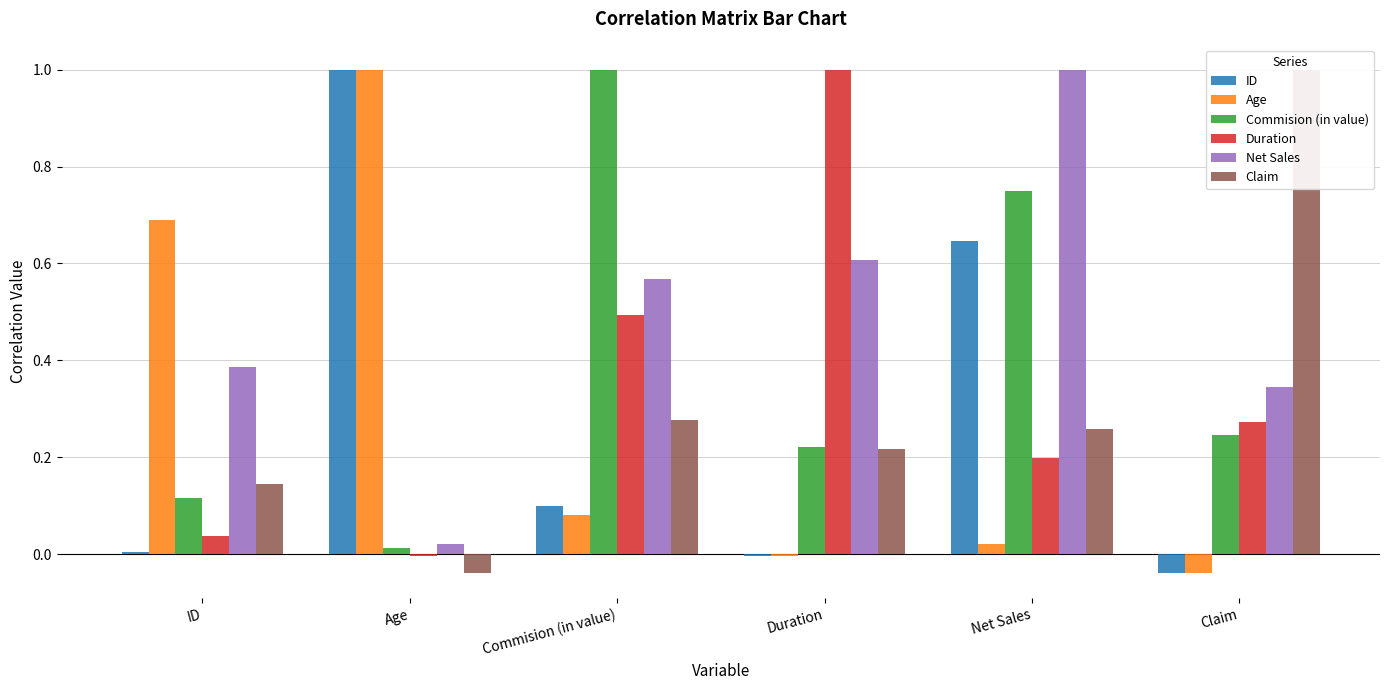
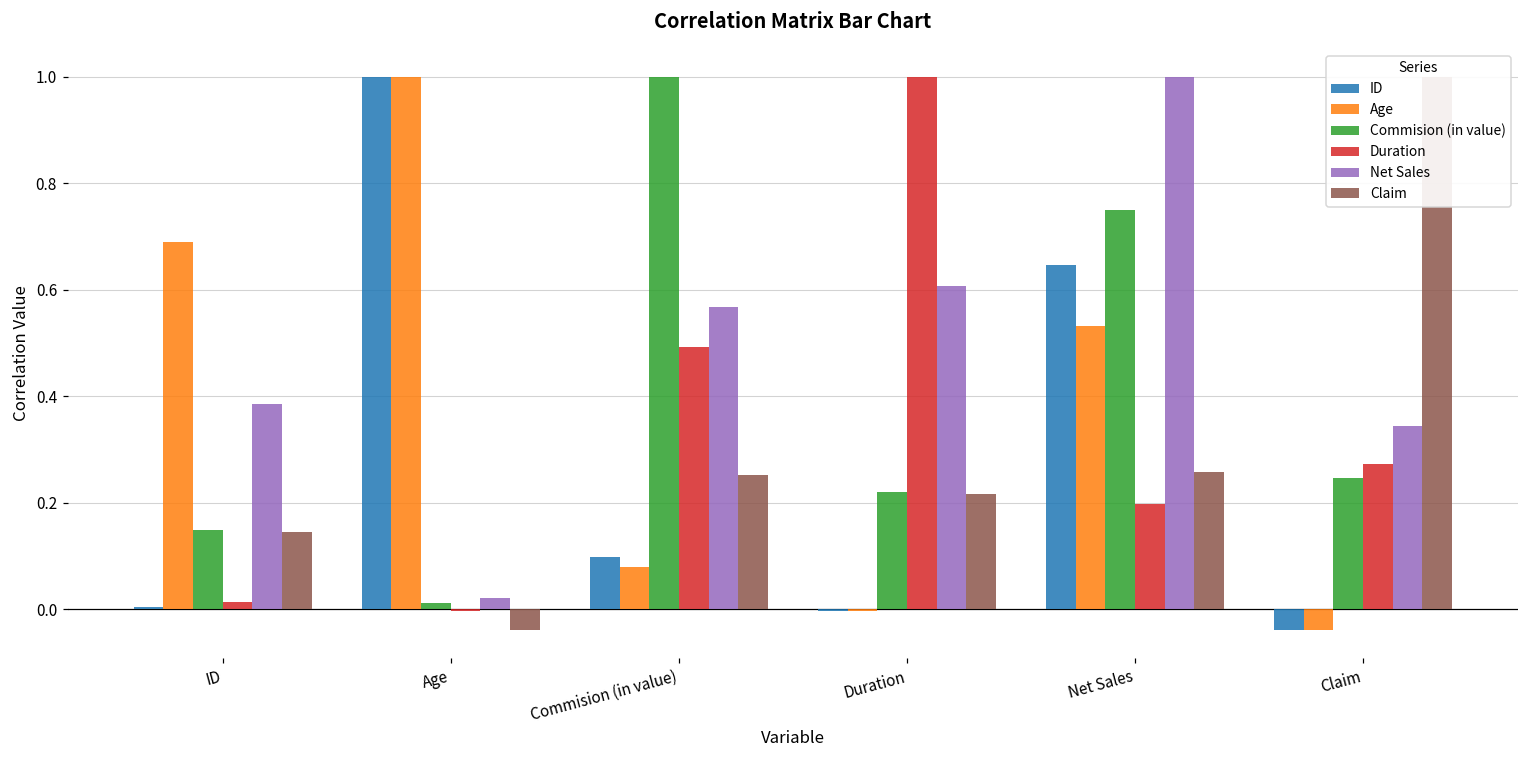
  {
    "ID": {
      "Age": 1.00,
      "Commision (in value)": 0.10,
      "Net Sales": 0.65,
      "Claim": -0.04
    },
    "Age": {
      "ID": 0.69,
      "Age": 1.00,
      "Commision (in value)": 0.08,
-     "Net Sales": 0.02,
+     "Net Sales": 0.53,
      "Claim": -0.04
    },
    "Commision (in value)": {
-     "ID": 0.12,
+     "ID": 0.15,
      "Age": 0.01,
      "Commision (in value)": 1.00,
      "Duration": 0.22,
      "Net Sales": 0.75,
      "Claim": 0.25
    },
    "Duration": {
-     "ID": 0.04,
+     "ID": 0.01,
      "Commision (in value)": 0.49,
      "Duration": 1.00,
      "Net Sales": 0.20,
      "Claim": 0.27
    },
    "Net Sales": {
      "ID": 0.39,
      "Age": 0.02,
      "Commision (in value)": 0.57,
      "Duration": 0.61,
      "Net Sales": 1.00,
      "Claim": 0.34
    },
    "Claim": {
      "ID": 0.14,
      "Age": -0.04,
-     "Commision (in value)": 0.28,
+     "Commision (in value)": 0.25,
      "Duration": 0.22,
      "Net Sales": 0.26
    }
  }
